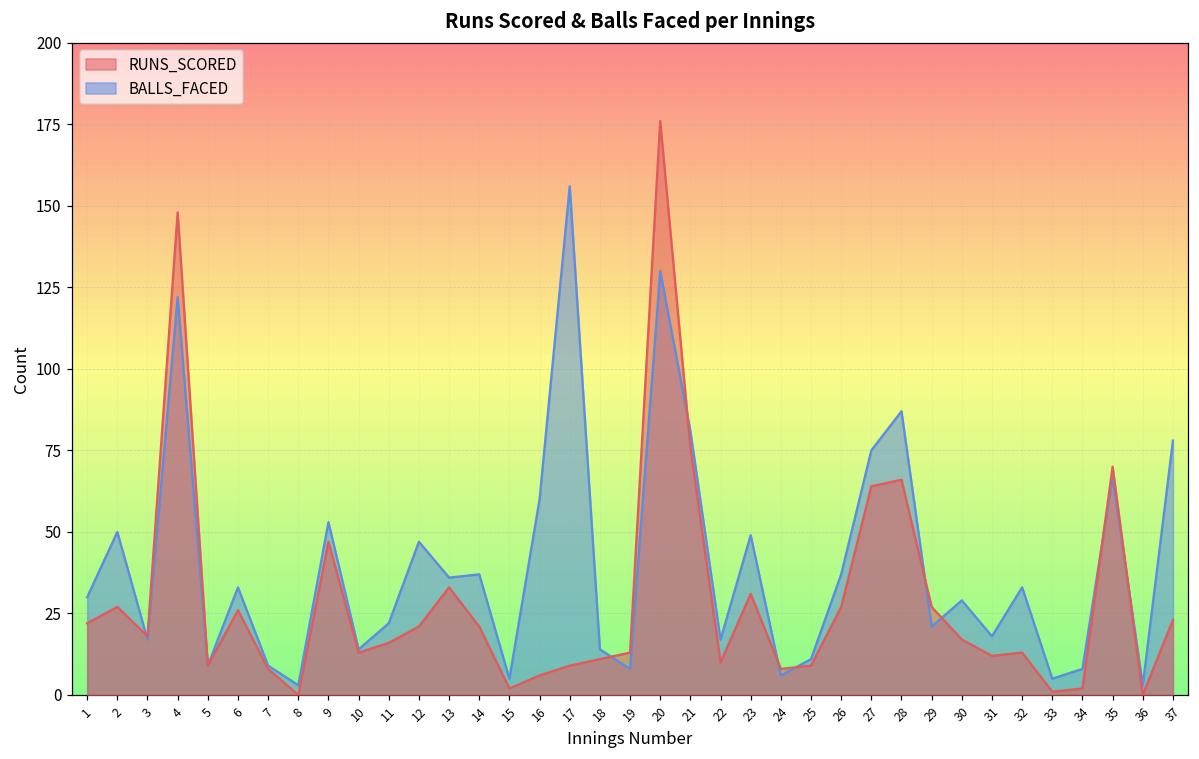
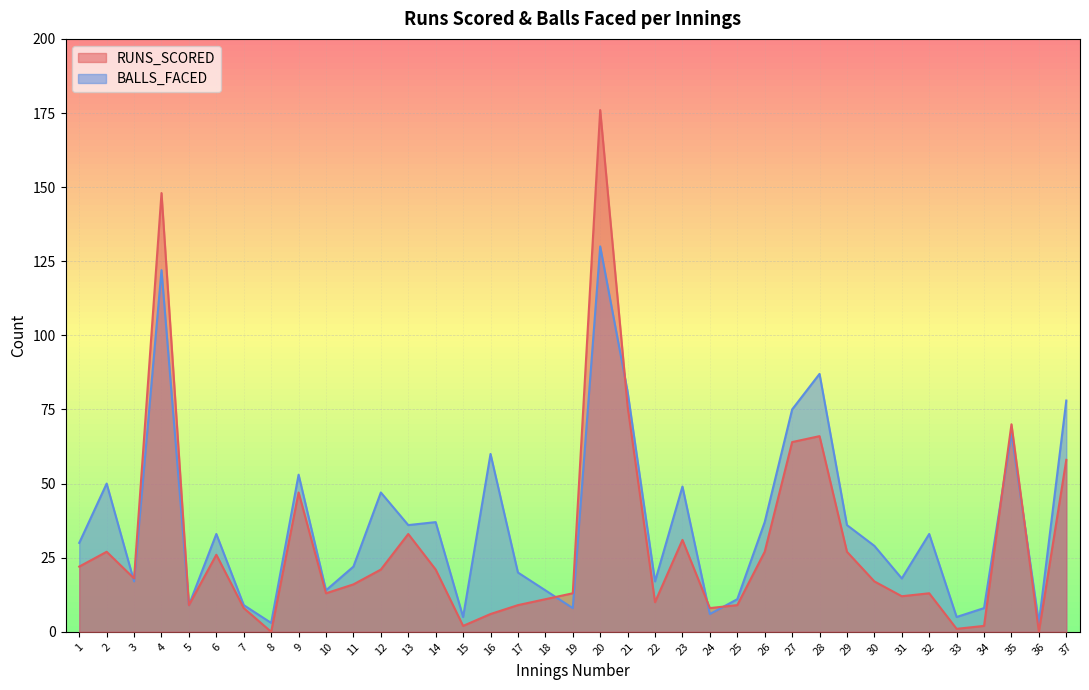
  {
    "BALLS_FACED": {
      "1": 30,
      "2": 50,
      "3": 17,
      "4": 122,
      "6": 33,
      "7": 9,
      "8": 3,
      "9": 53,
      "10": 14,
      "11": 22,
      "12": 47,
      "13": 36,
      "14": 37,
      "15": 5,
      "16": 60,
-     "17": 156,
+     "17": 20,
      "18": 14,
      "19": 8,
      "20": 130,
      "21": 81,
      "22": 17,
      "23": 49,
      "24": 6,
      "25": 11,
      "26": 37,
      "27": 75,
      "28": 87,
-     "29": 21,
+     "29": 36,
      "30": 29,
      "31": 18,
      "32": 33,
      "33": 5,
      "34": 8,
      "35": 67,
      "36": 3,
      "37": 78
    },
    "RUNS_SCORED": {
      "1": 22,
      "2": 27,
      "3": 18,
      "4": 148,
      "6": 26,
      "7": 8,
      "8": 0,
      "9": 47,
      "10": 13,
      "11": 16,
      "12": 21,
      "13": 33,
      "14": 21,
      "15": 2,
      "16": 6,
      "17": 9,
      "18": 11,
      "19": 13,
      "20": 176,
      "21": 76,
      "22": 10,
      "23": 31,
      "24": 8,
      "25": 9,
      "26": 27,
      "27": 64,
      "28": 66,
      "29": 27,
      "30": 17,
      "31": 12,
      "32": 13,
      "33": 1,
      "34": 2,
      "35": 70,
      "36": 0,
-     "37": 23
+     "37": 58
    }
  }
